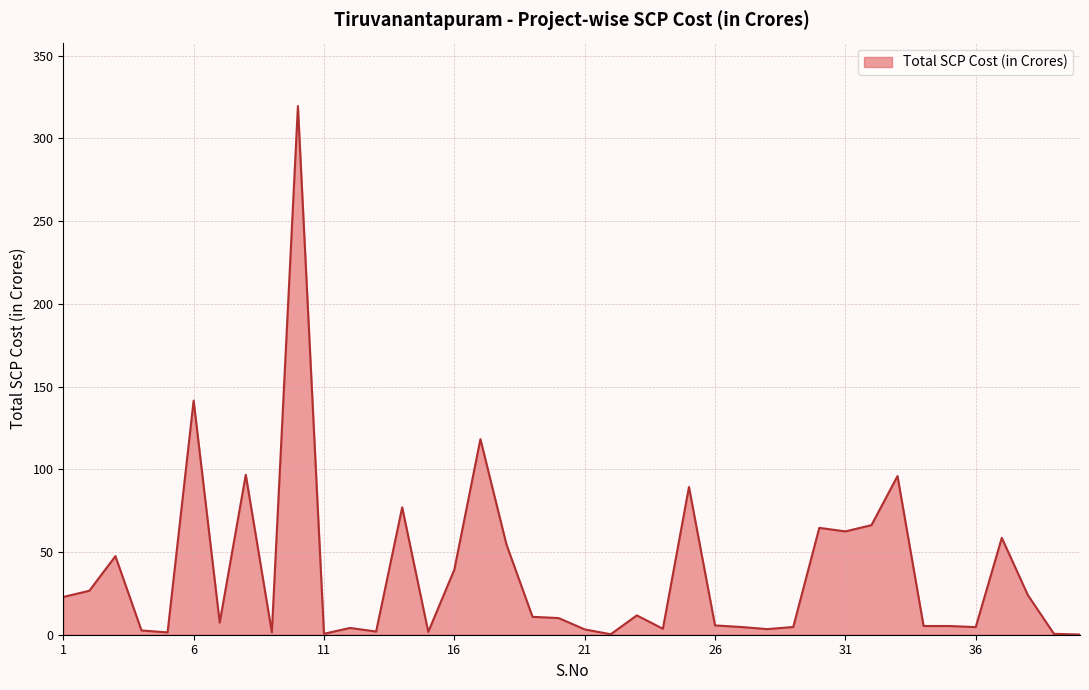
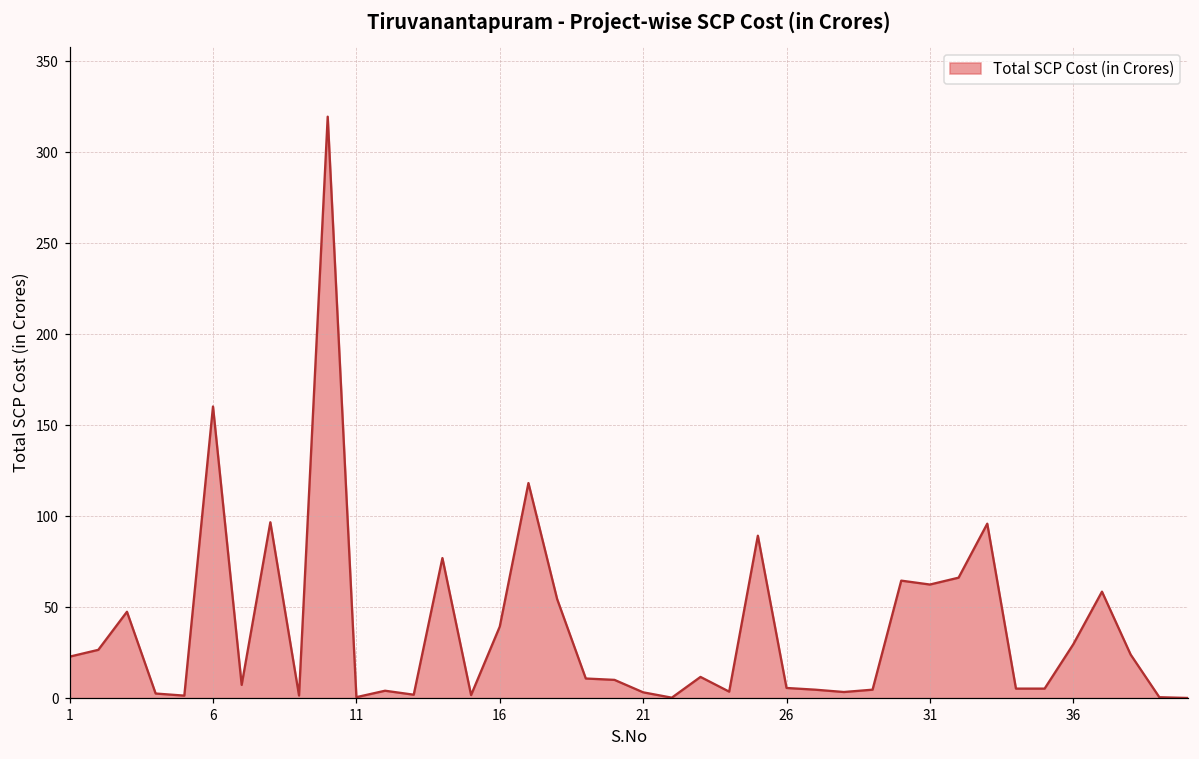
  {
    "1": 23,
-   "6": 142,
+   "6": 160,
    "11": 1,
    "16": 39,
    "21": 3,
    "26": 6,
    "31": 62,
-   "36": 5
+   "36": 30
  }
